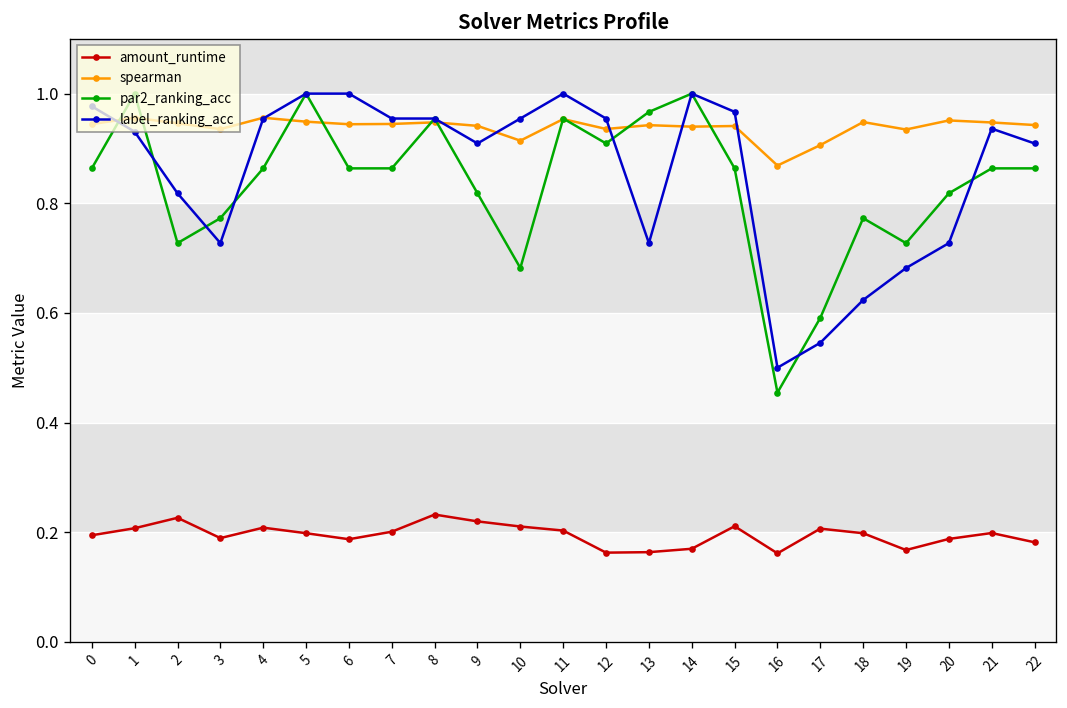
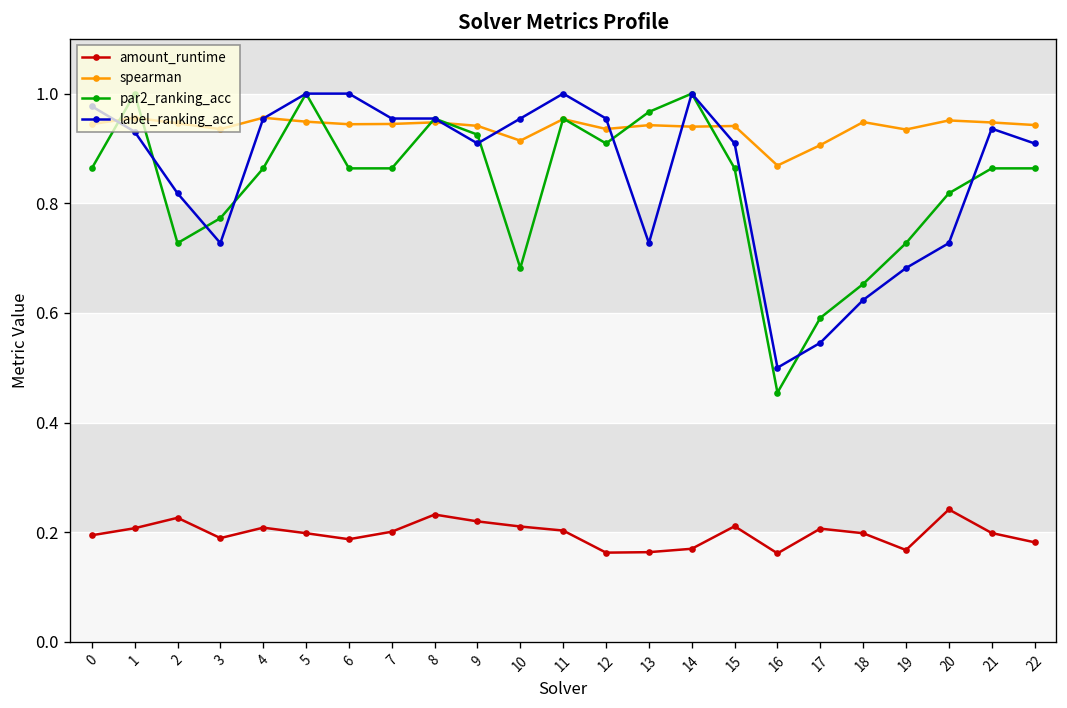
  {
    "amount_runtime": {
      "0": 0.19,
      "1": 0.21,
      "2": 0.23,
      "3": 0.19,
      "4": 0.21,
      "5": 0.20,
      "6": 0.19,
      "7": 0.20,
      "8": 0.23,
      "9": 0.22,
      "10": 0.21,
      "11": 0.20,
      "12": 0.16,
      "13": 0.16,
      "14": 0.17,
      "15": 0.21,
      "16": 0.16,
      "17": 0.21,
      "18": 0.20,
      "19": 0.17,
-     "20": 0.19,
+     "20": 0.24,
      "21": 0.20,
      "22": 0.18
    },
    "spearman": {
      "3": 0.94,
      "5": 0.95,
      "6": 0.94,
      "7": 0.94,
      "8": 0.95,
      "9": 0.94,
      "10": 0.91,
      "12": 0.94,
      "13": 0.94,
      "14": 0.94,
      "15": 0.94,
      "16": 0.87,
      "17": 0.91,
      "18": 0.95,
      "19": 0.93,
      "20": 0.95,
      "21": 0.95,
      "22": 0.94
    },
    "par2_ranking_acc": {
      "0": 0.86,
      "2": 0.73,
      "3": 0.77,
      "4": 0.86,
      "6": 0.86,
      "7": 0.86,
-     "9": 0.82,
+     "9": 0.93,
      "10": 0.68,
      "12": 0.91,
      "13": 0.97,
      "15": 0.86,
      "16": 0.45,
      "17": 0.59,
-     "18": 0.77,
+     "18": 0.65,
      "19": 0.73,
      "20": 0.82,
      "21": 0.86,
      "22": 0.86
    },
    "label_ranking_acc": {
      "1": 0.93,
      "2": 0.82,
      "3": 0.73,
      "6": 1.00,
      "7": 0.95,
      "9": 0.91,
      "10": 0.95,
      "11": 1.00,
      "12": 0.95,
      "13": 0.73,
-     "15": 0.97,
+     "15": 0.91,
      "16": 0.50,
      "17": 0.55,
      "18": 0.62,
      "19": 0.68,
      "20": 0.73,
      "21": 0.94,
      "22": 0.91
    }
  }
